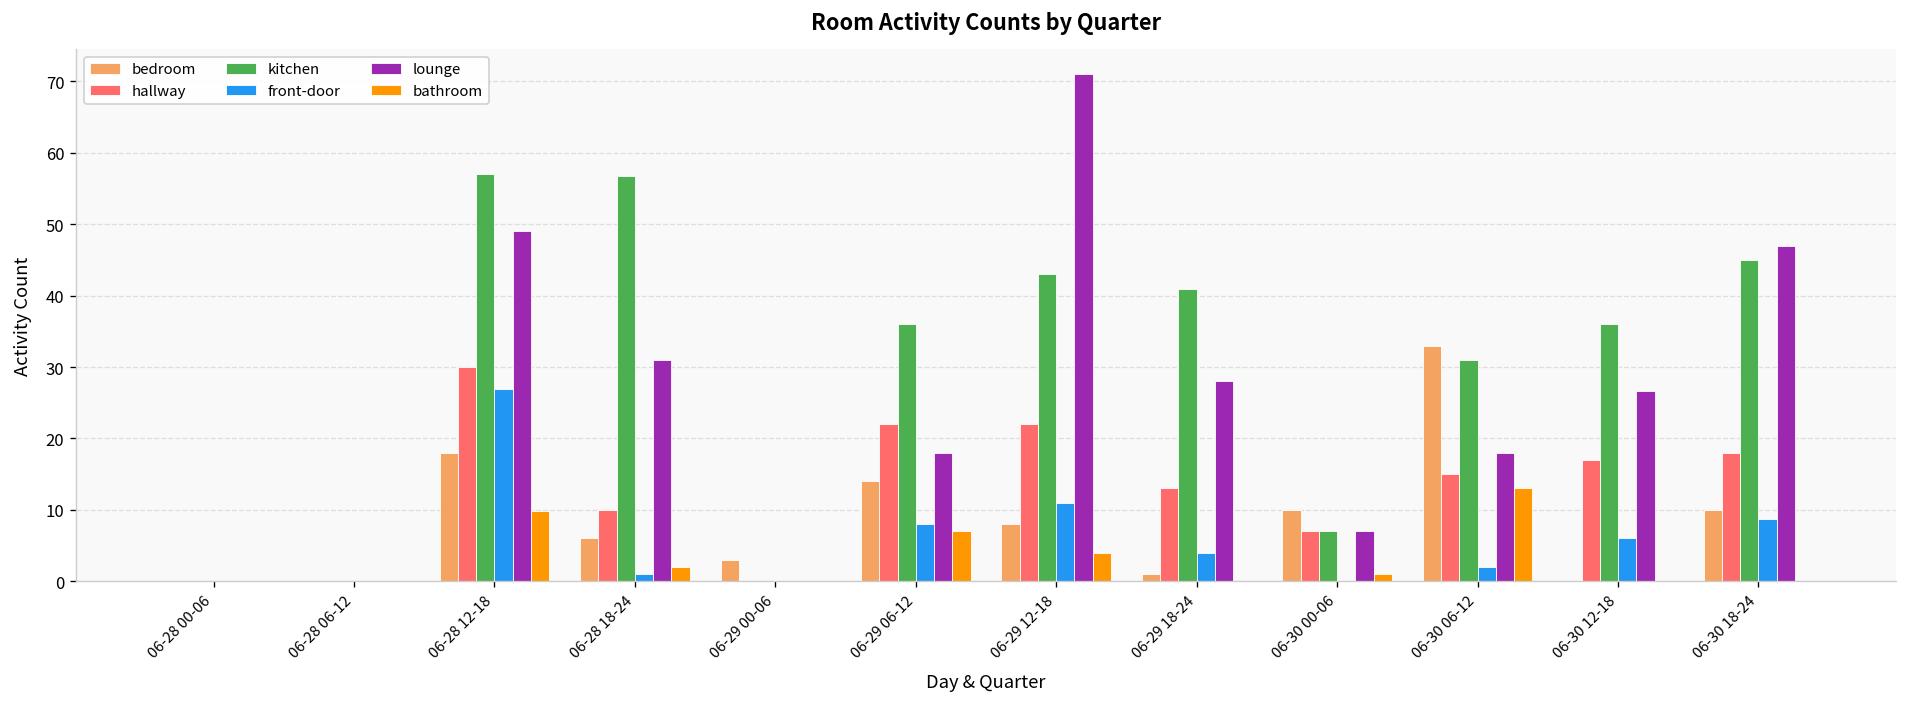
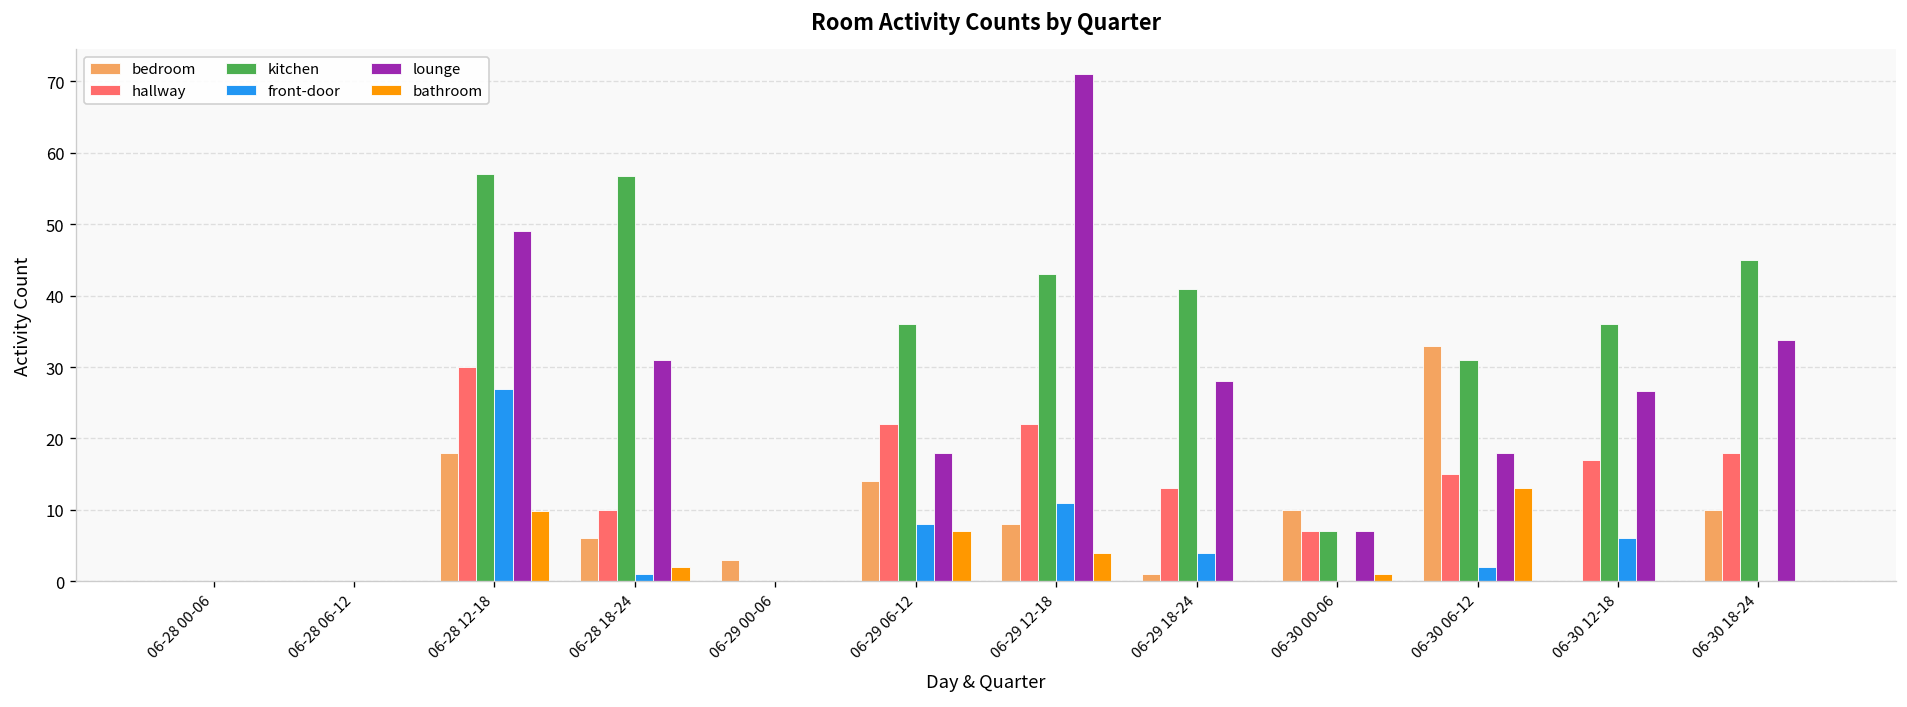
  {
    "kitchen": {
      "06-28 00-06": 0,
      "06-28 06-12": 0,
      "06-28 12-18": 57,
      "06-28 18-24": 57,
      "06-29 00-06": 0,
      "06-29 06-12": 36,
      "06-29 12-18": 43,
      "06-29 18-24": 41,
      "06-30 00-06": 7,
      "06-30 06-12": 31,
      "06-30 12-18": 36,
      "06-30 18-24": 45
    },
    "front-door": {
      "06-28 00-06": 0,
      "06-28 06-12": 0,
      "06-28 12-18": 27,
      "06-28 18-24": 1,
      "06-29 00-06": 0,
      "06-29 06-12": 8,
      "06-29 12-18": 11,
      "06-29 18-24": 4,
      "06-30 00-06": 0,
      "06-30 06-12": 2,
      "06-30 12-18": 6,
-     "06-30 18-24": 9
+     "06-30 18-24": 0
    },
    "lounge": {
      "06-28 00-06": 0,
      "06-28 06-12": 0,
      "06-28 12-18": 49,
      "06-28 18-24": 31,
      "06-29 00-06": 0,
      "06-29 06-12": 18,
      "06-29 12-18": 71,
      "06-29 18-24": 28,
      "06-30 00-06": 7,
      "06-30 06-12": 18,
      "06-30 12-18": 27,
-     "06-30 18-24": 47
+     "06-30 18-24": 34
    },
    "bathroom": {
      "06-28 00-06": 0,
      "06-28 06-12": 0,
      "06-28 12-18": 10,
      "06-28 18-24": 2,
      "06-29 00-06": 0,
      "06-29 06-12": 7,
      "06-29 12-18": 4,
      "06-29 18-24": 0,
      "06-30 00-06": 1,
      "06-30 06-12": 13,
      "06-30 12-18": 0,
      "06-30 18-24": 0
    }
  }
